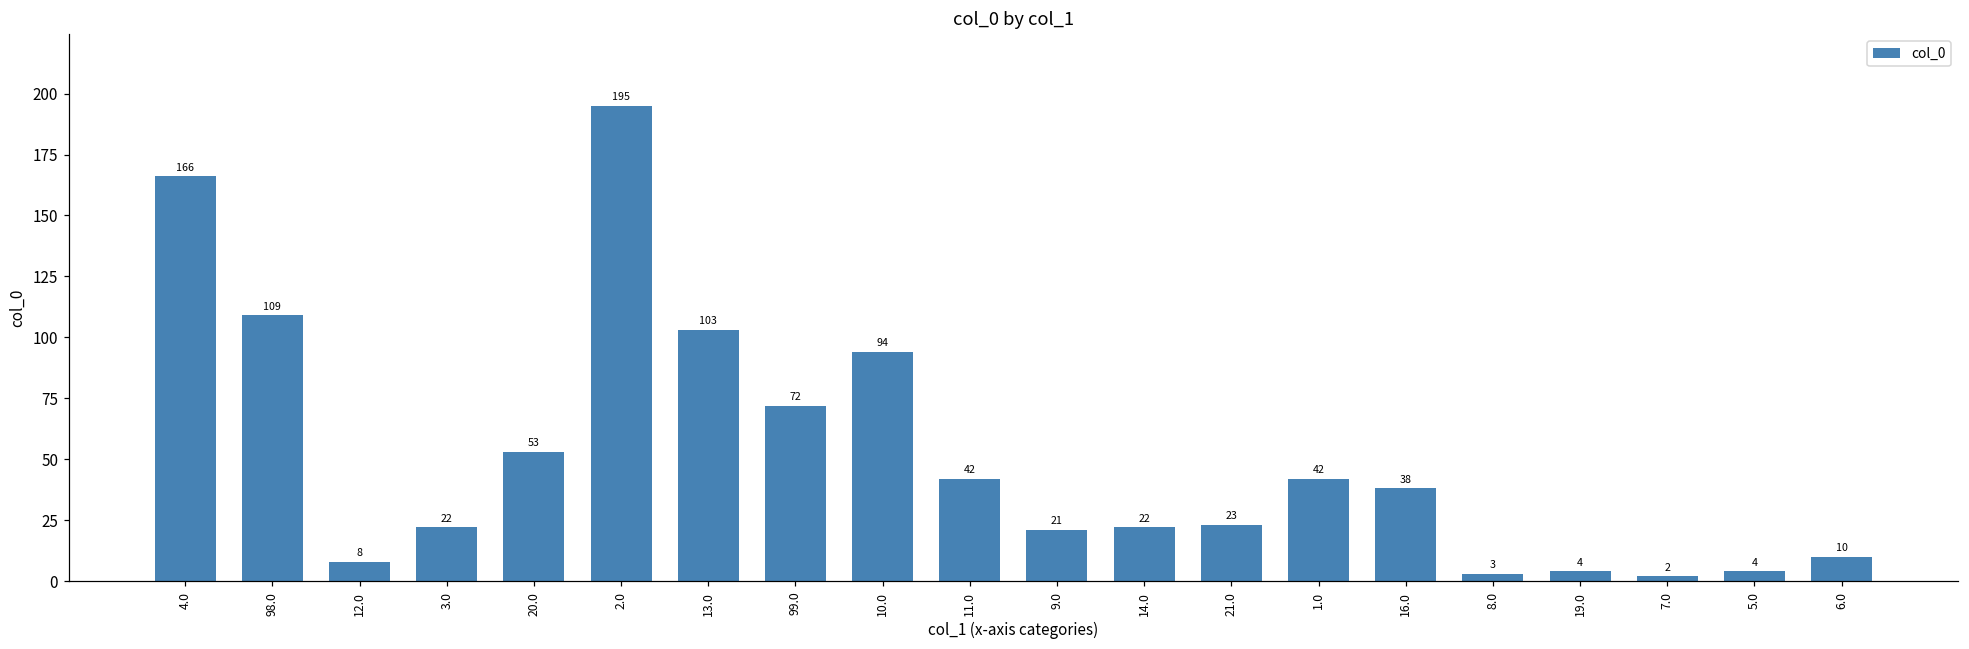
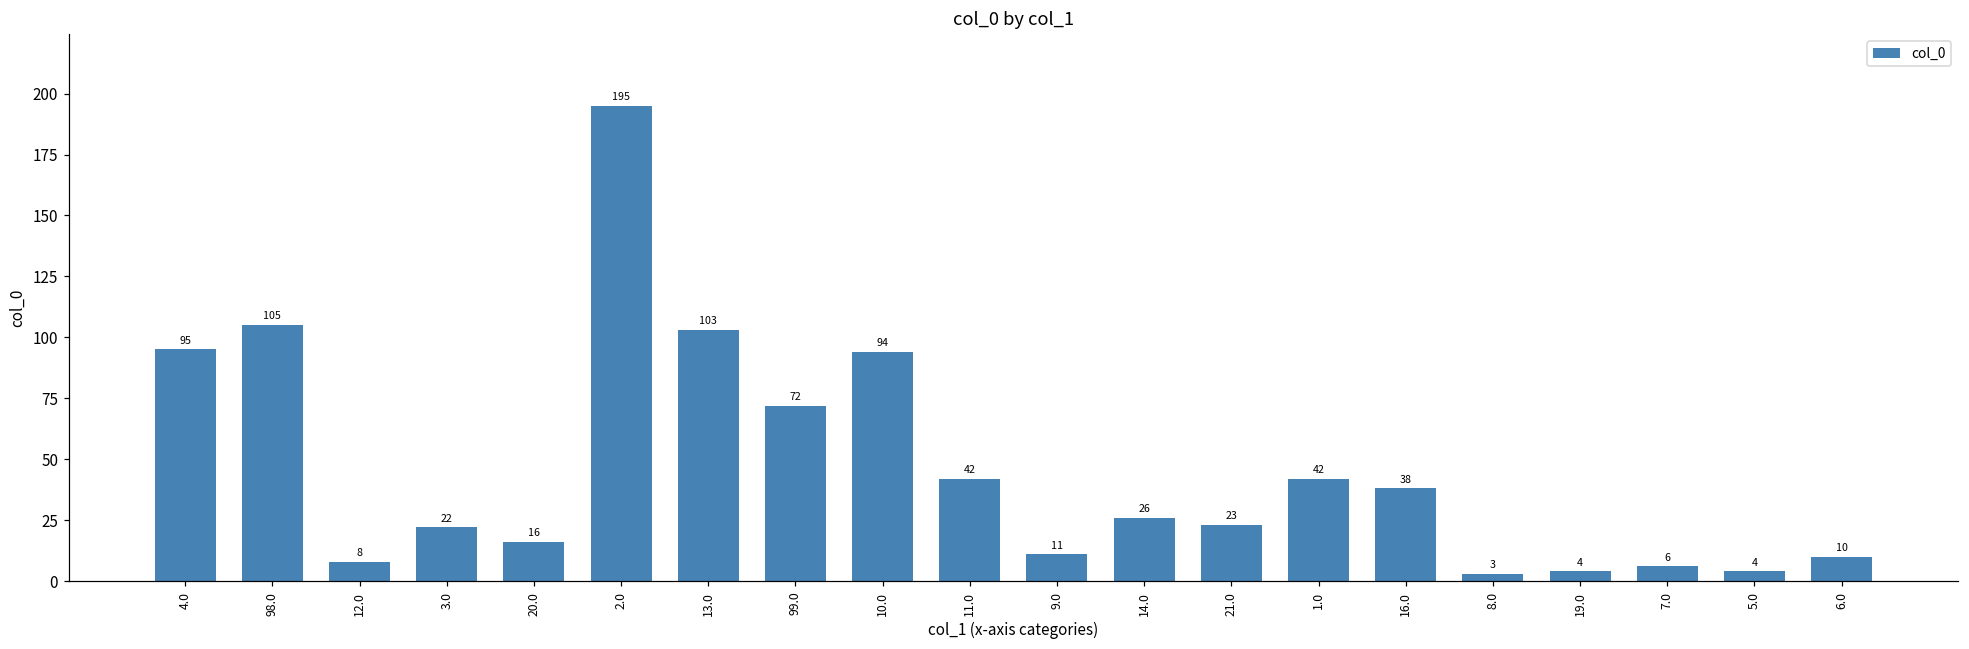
  {
-   "4.0": 166,
-   "98.0": 109,
+   "4.0": 95,
+   "98.0": 105,
    "12.0": 8,
    "3.0": 22,
-   "20.0": 53,
+   "20.0": 16,
    "2.0": 195,
    "13.0": 103,
    "99.0": 72,
    "10.0": 94,
    "11.0": 42,
-   "9.0": 21,
-   "14.0": 22,
+   "9.0": 11,
+   "14.0": 26,
    "21.0": 23,
    "1.0": 42,
    "16.0": 38,
    "8.0": 3,
    "19.0": 4,
-   "7.0": 2,
+   "7.0": 6,
    "5.0": 4,
    "6.0": 10
  }
